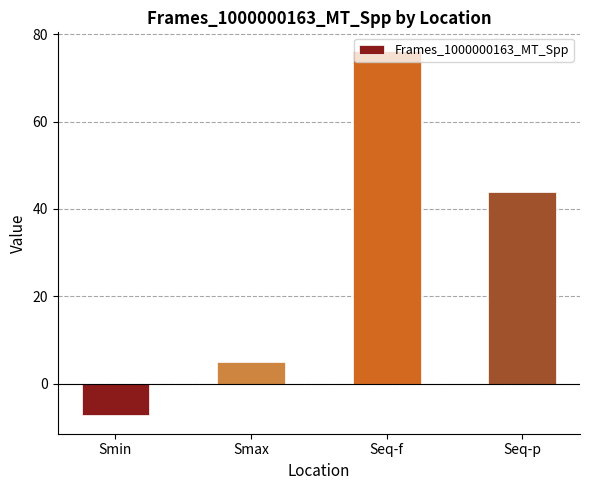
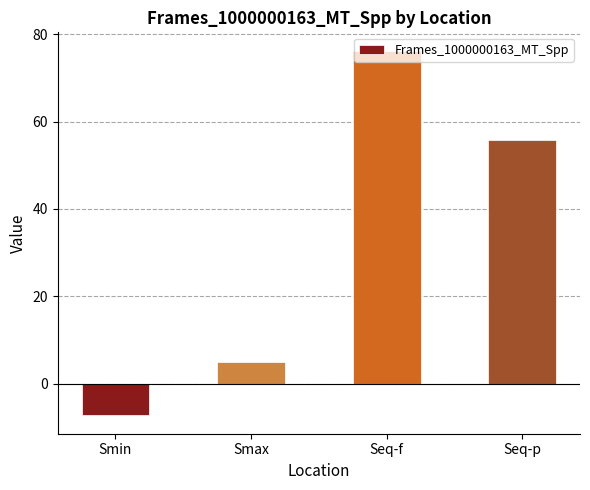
  {
    "Smin": -7,
    "Smax": 5,
-   "Seq-p": 44
+   "Seq-p": 56
  }
